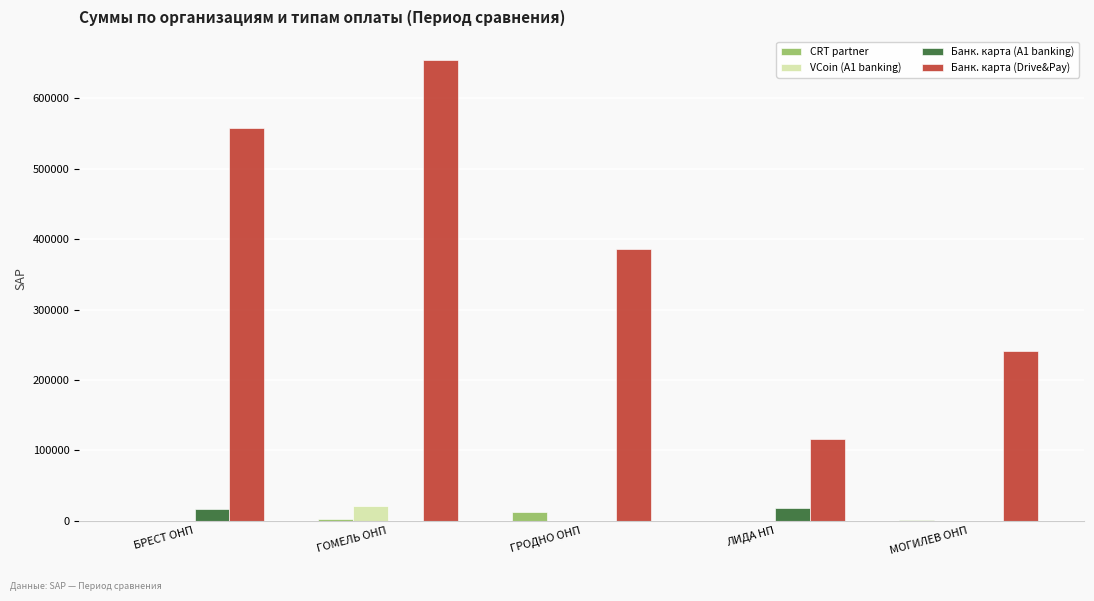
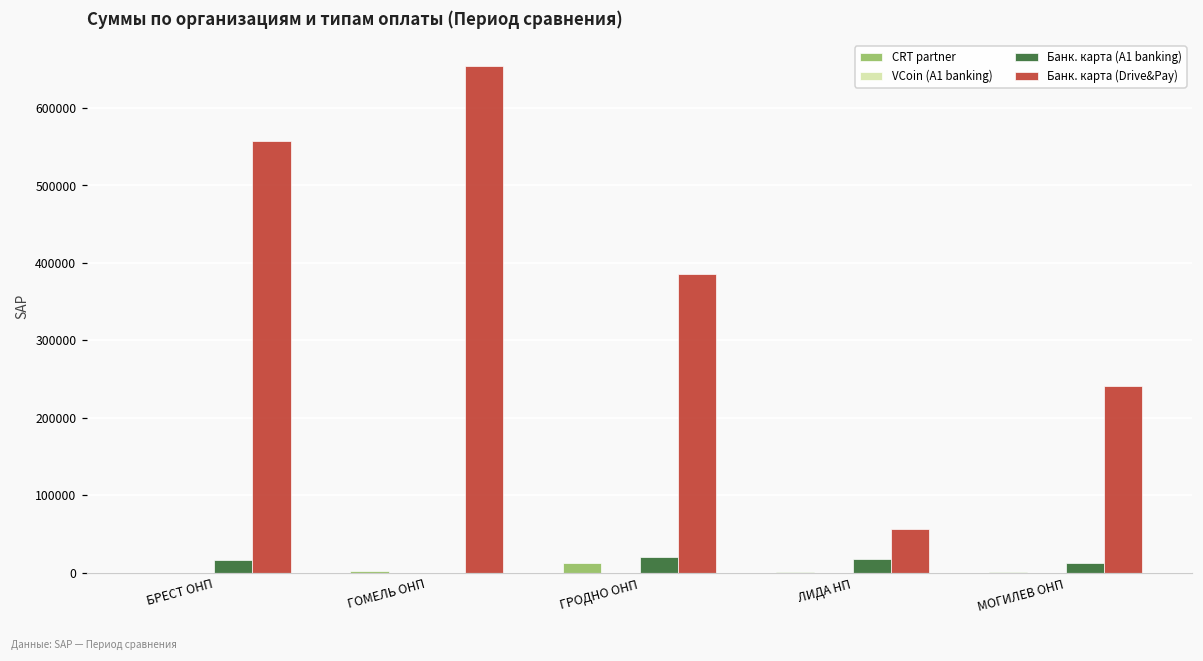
  {
    "CRT partner": {
      "ГРОДНО ОНП": 10000
    },
    "VCoin (A1 banking)": {
      "БРЕСТ ОНП": 0,
-     "ГОМЕЛЬ ОНП": 20000,
+     "ГОМЕЛЬ ОНП": 0,
      "ЛИДА НП": 0,
      "МОГИЛЕВ ОНП": 0
    },
    "Банк. карта (A1 banking)": {
      "БРЕСТ ОНП": 20000,
      "ГОМЕЛЬ ОНП": 0,
-     "ГРОДНО ОНП": 0,
+     "ГРОДНО ОНП": 20000,
      "ЛИДА НП": 20000,
-     "МОГИЛЕВ ОНП": 0
+     "МОГИЛЕВ ОНП": 10000
    },
    "Банк. карта (Drive&Pay)": {
      "БРЕСТ ОНП": 560000,
      "ГОМЕЛЬ ОНП": 650000,
      "ГРОДНО ОНП": 390000,
-     "ЛИДА НП": 120000,
+     "ЛИДА НП": 60000,
      "МОГИЛЕВ ОНП": 240000
    }
  }
